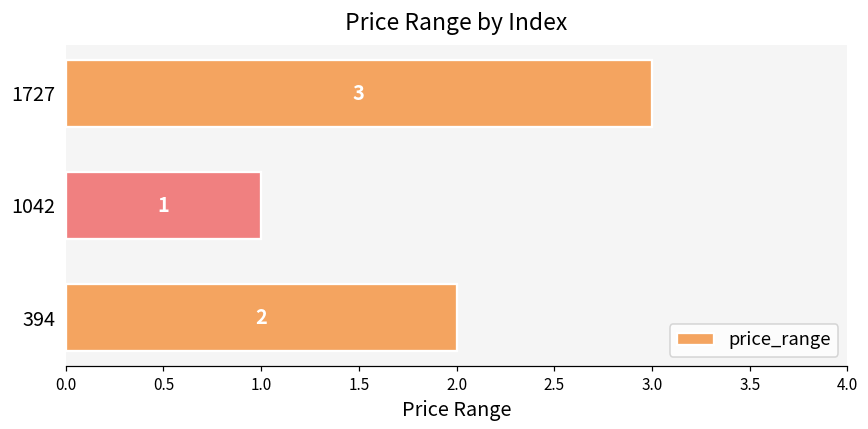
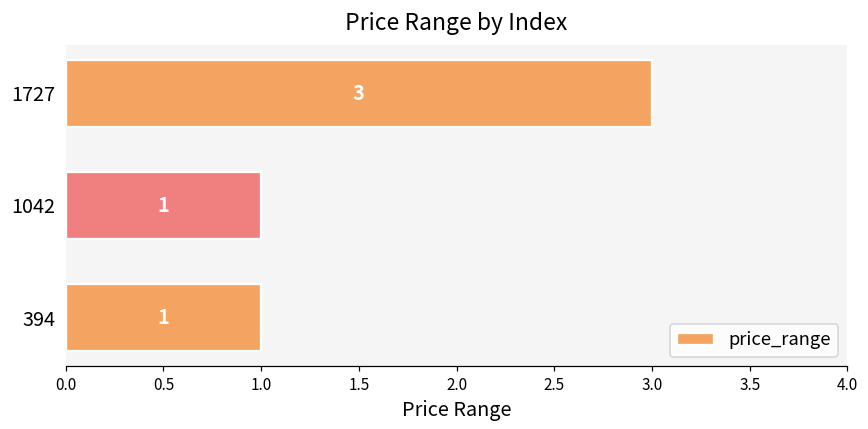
  {
    "1727": 3,
    "1042": 1,
-   "394": 2
+   "394": 1
  }
